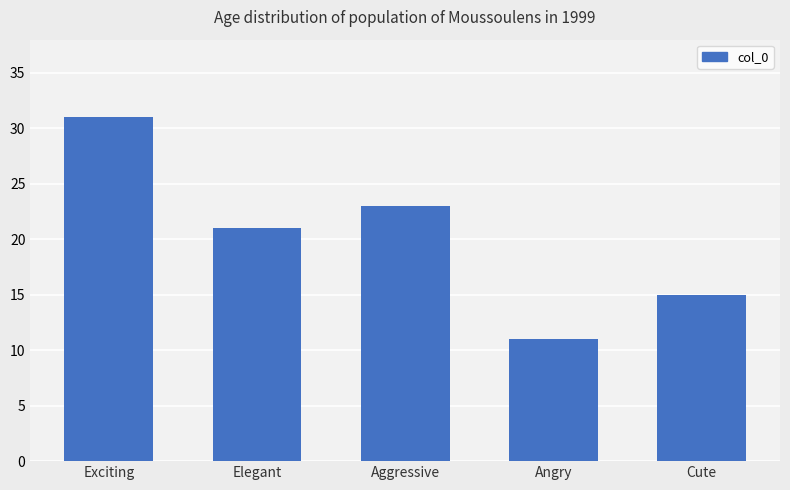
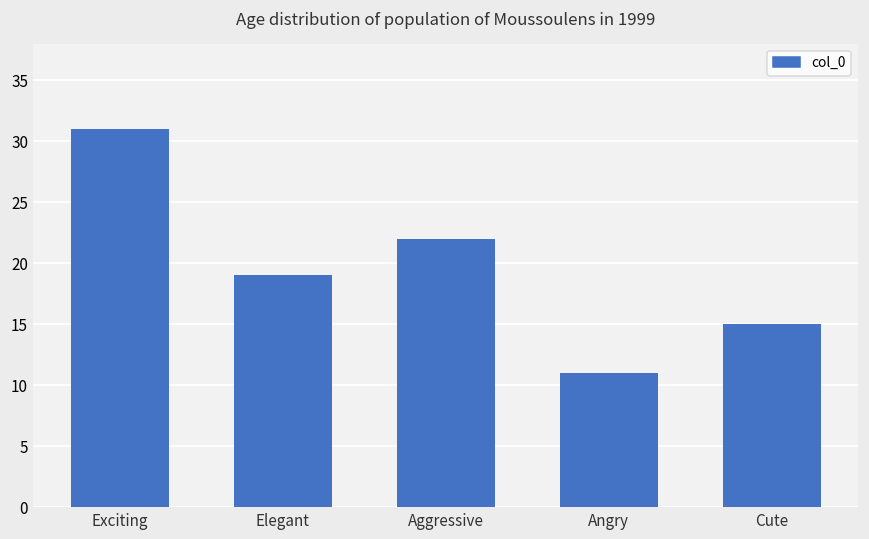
  {
    "Exciting": 31,
-   "Elegant": 21,
-   "Aggressive": 23,
+   "Elegant": 19,
+   "Aggressive": 22,
    "Angry": 11,
    "Cute": 15
  }
